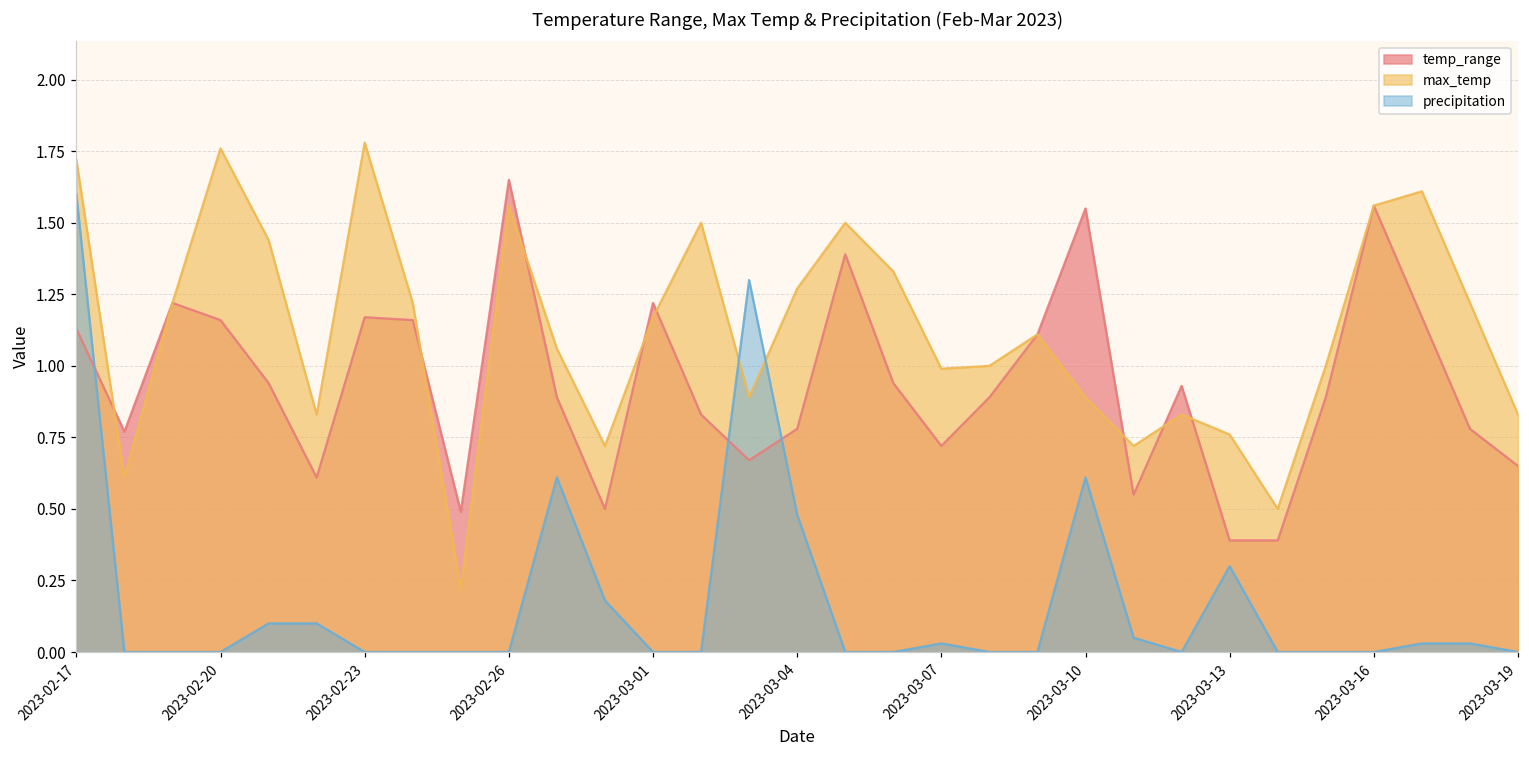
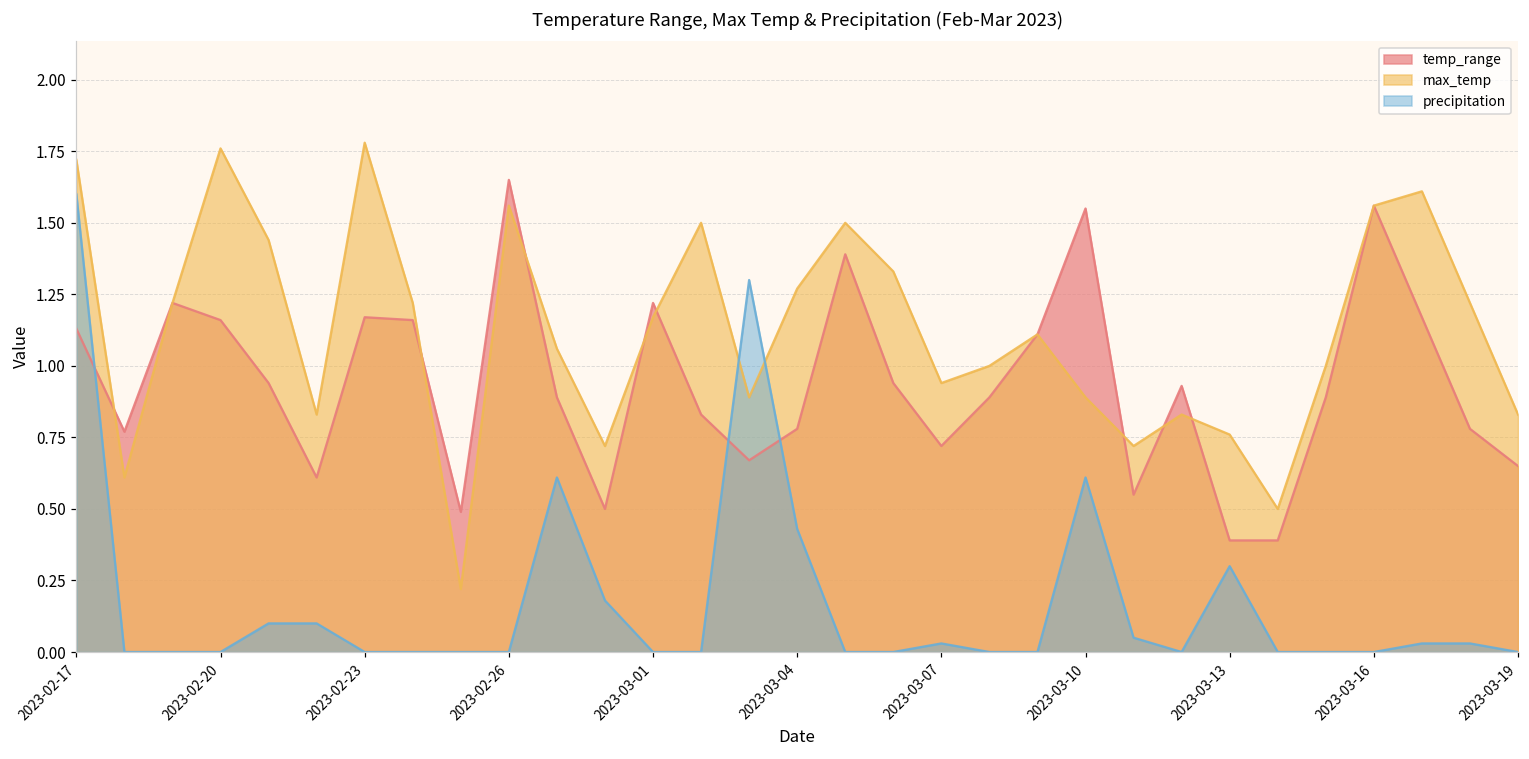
  {
    "temp_range": {
      "2023-02-17": 1.13,
      "2023-02-20": 1.16,
      "2023-02-23": 1.17,
      "2023-02-26": 1.65,
      "2023-03-01": 1.22,
      "2023-03-04": 0.78,
      "2023-03-07": 0.72,
      "2023-03-10": 1.55,
      "2023-03-13": 0.39,
      "2023-03-19": 0.65
    },
    "max_temp": {
      "2023-02-17": 1.72,
      "2023-02-20": 1.76,
      "2023-02-23": 1.78,
      "2023-02-26": 1.56,
      "2023-03-01": 1.17,
      "2023-03-04": 1.27,
-     "2023-03-07": 0.99,
+     "2023-03-07": 0.94,
      "2023-03-10": 0.89,
      "2023-03-13": 0.76,
      "2023-03-19": 0.83
    },
    "precipitation": {
      "2023-02-17": 1.60,
      "2023-02-20": 0.00,
      "2023-02-23": 0.00,
      "2023-02-26": 0.00,
      "2023-03-01": 0.00,
-     "2023-03-04": 0.48,
+     "2023-03-04": 0.43,
      "2023-03-07": 0.03,
      "2023-03-10": 0.61,
      "2023-03-13": 0.30,
      "2023-03-16": 0.00,
      "2023-03-19": 0.00
    }
  }
